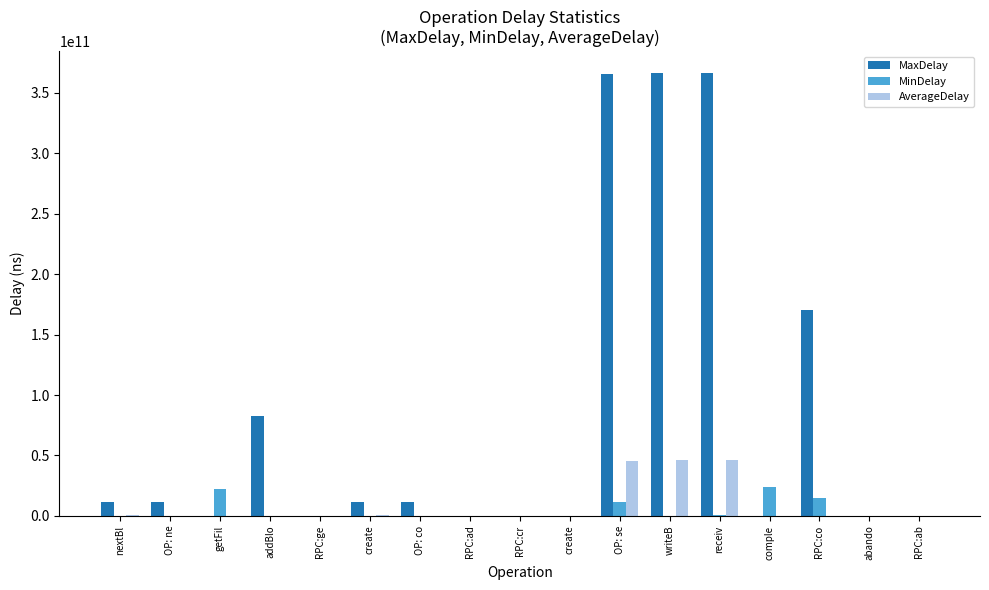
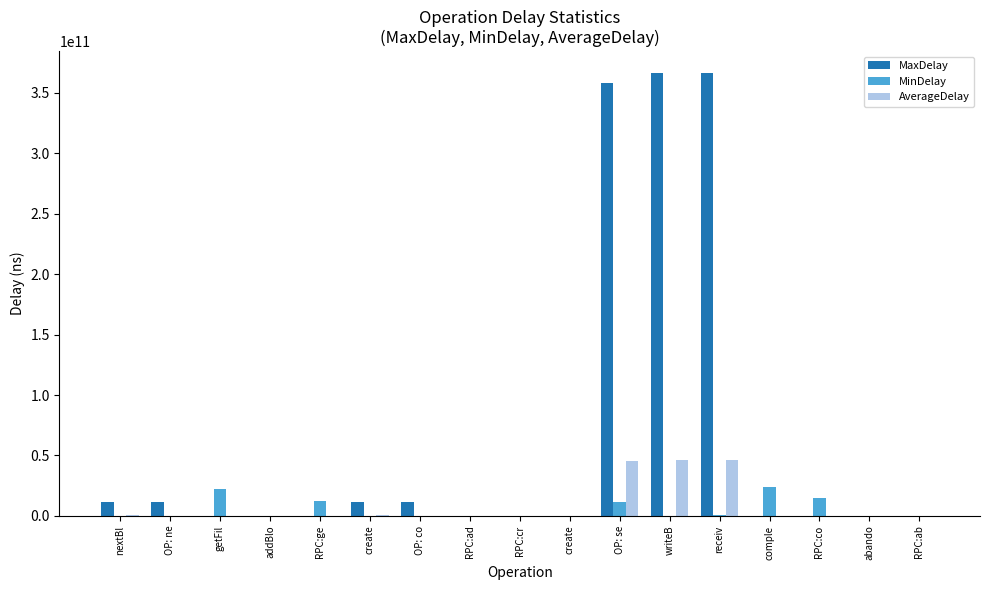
  {
    "MaxDelay": {
      "nextBl": 11000000000,
      "OP: ne": 11000000000,
-     "addBlo": 82000000000,
+     "addBlo": 0,
      "OP: co": 11000000000,
-     "OP: se": 365000000000,
+     "OP: se": 358000000000,
      "writeB": 366000000000,
      "receiv": 366000000000,
-     "RPC:co": 170000000000
+     "RPC:co": 0
    },
    "MinDelay": {
      "getFil": 22000000000,
      "addBlo": 0,
-     "RPC:ge": 0,
+     "RPC:ge": 12000000000,
      "OP: se": 11000000000,
      "comple": 24000000000,
      "RPC:co": 15000000000
    },
    "AverageDelay": {
      "OP: se": 46000000000,
      "writeB": 46000000000,
      "receiv": 46000000000
    }
  }
